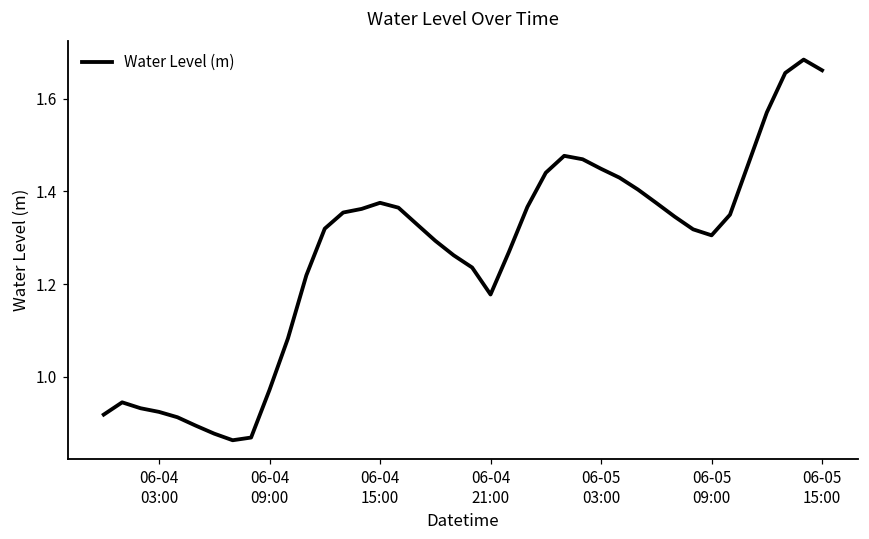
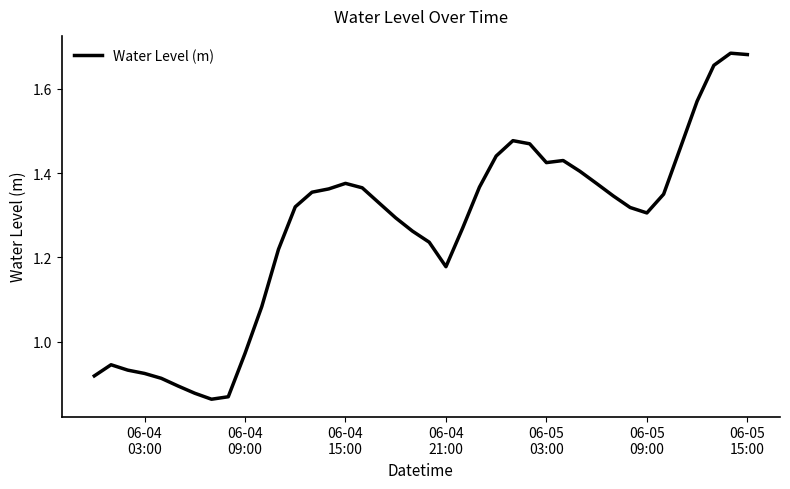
  {
    "06-04 03:00": 0.92,
    "06-04 09:00": 0.97,
    "06-04 15:00": 1.38,
    "06-04 21:00": 1.18,
-   "06-05 03:00": 1.45,
+   "06-05 03:00": 1.42,
    "06-05 09:00": 1.31,
-   "06-05 15:00": 1.66
+   "06-05 15:00": 1.68
  }
